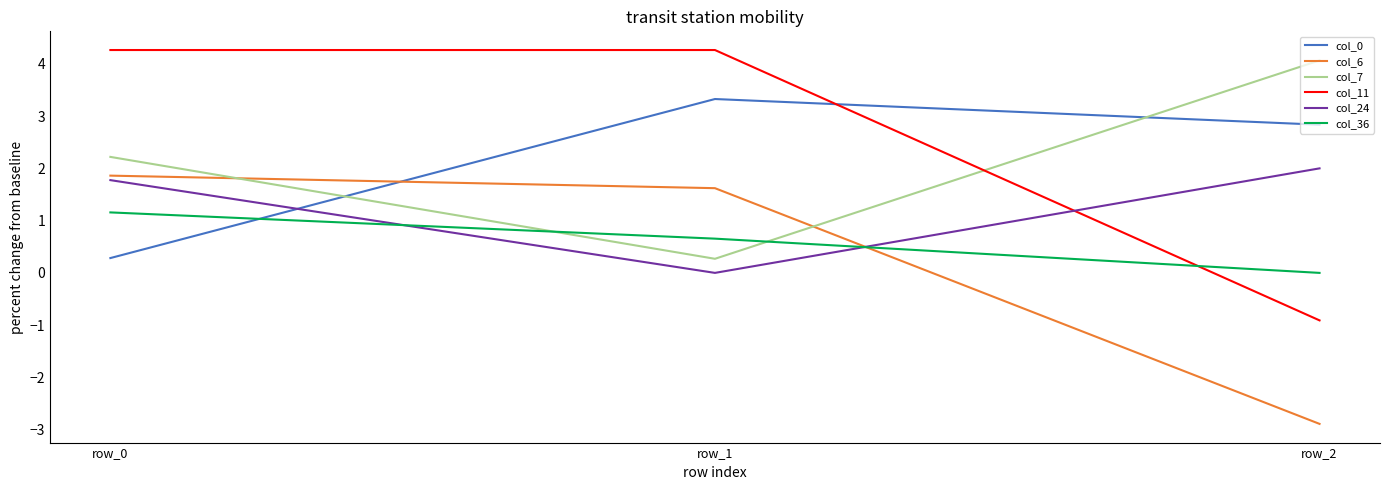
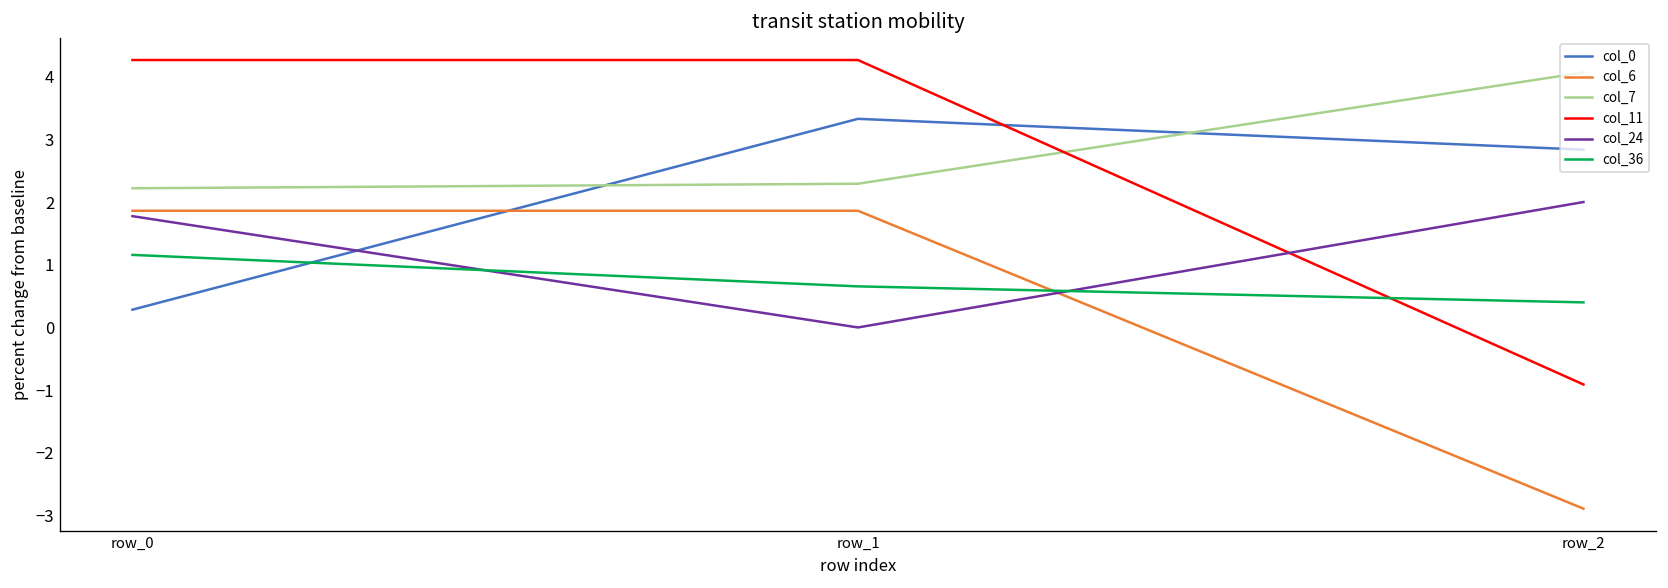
  {
    "col_0": {
      "row_0": 0.3,
      "row_1": 3.3
    },
    "col_6": {
      "row_0": 1.9,
-     "row_1": 1.6,
+     "row_1": 1.9,
      "row_2": -2.9
    },
    "col_7": {
      "row_0": 2.2,
-     "row_1": 0.3
+     "row_1": 2.3
    },
    "col_11": {
      "row_0": 4.3,
      "row_1": 4.3,
      "row_2": -0.9
    },
    "col_24": {
      "row_0": 1.8,
      "row_1": 0.0,
      "row_2": 2.0
    },
    "col_36": {
      "row_0": 1.2,
      "row_1": 0.7,
-     "row_2": 0.0
+     "row_2": 0.4
    }
  }
